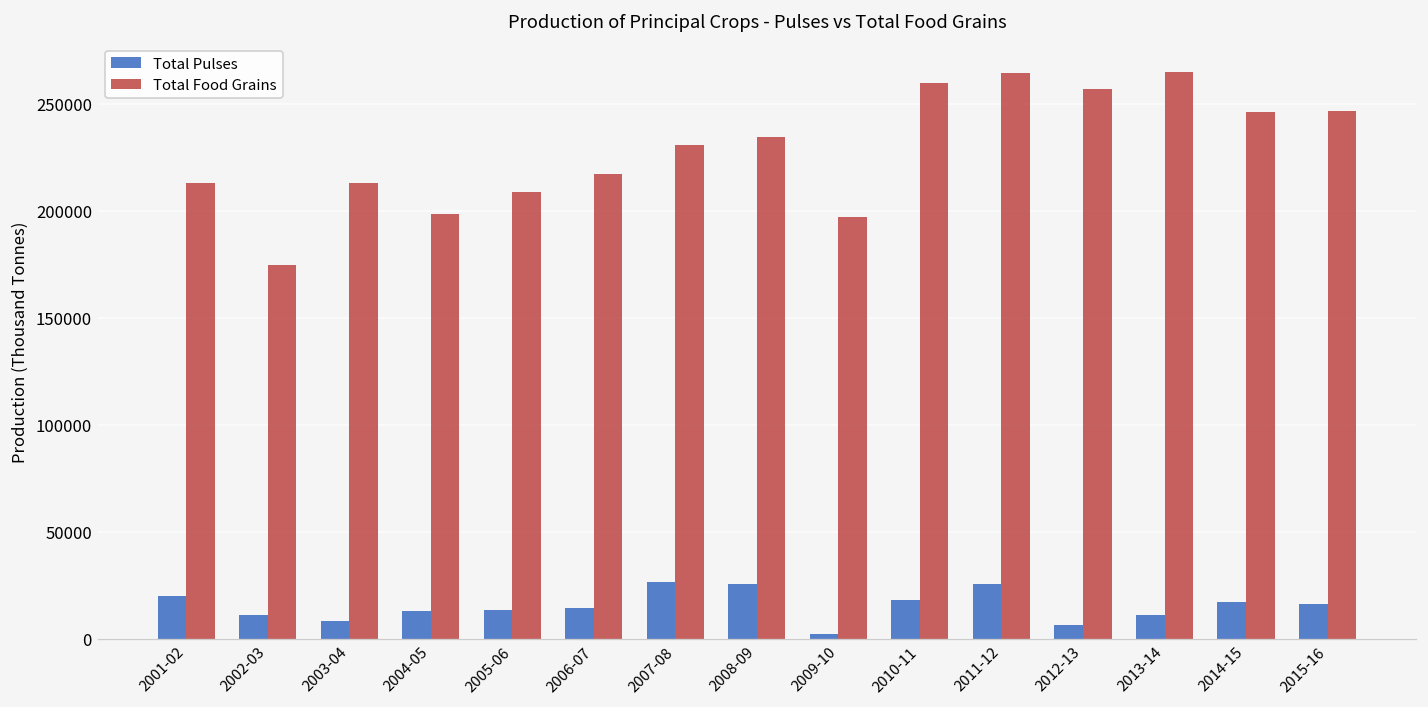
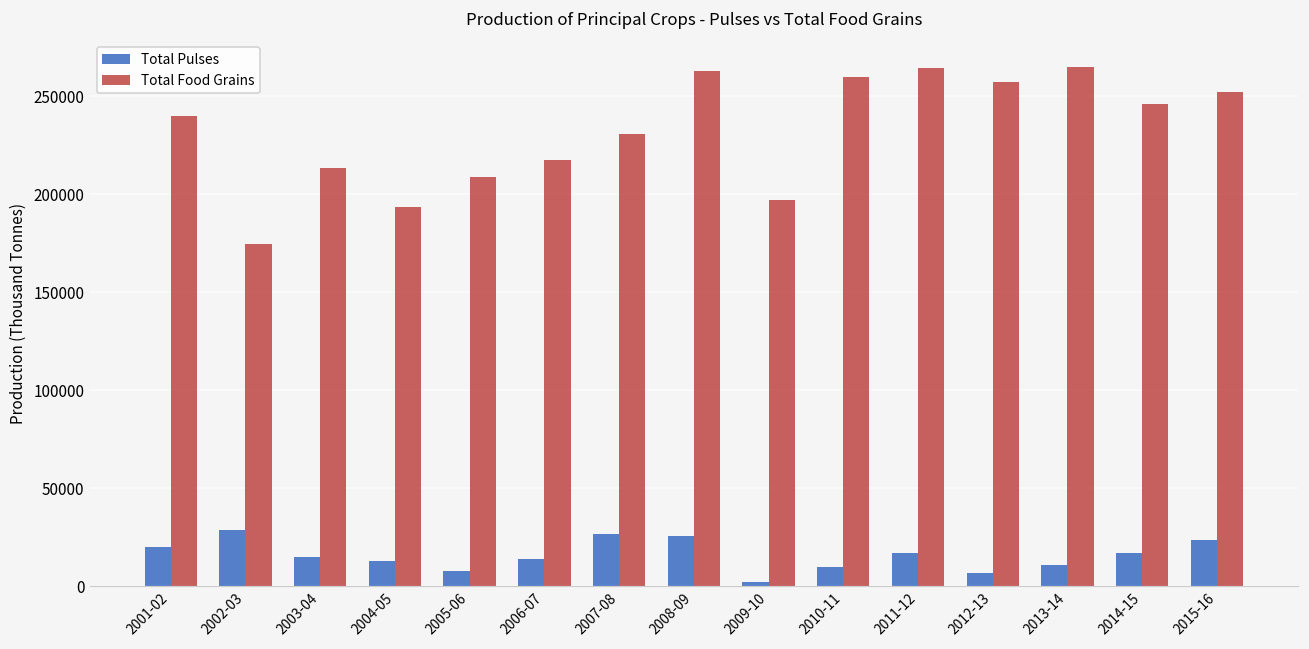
  {
    "Total Pulses": {
      "2001-02": 20000,
-     "2002-03": 11000,
-     "2003-04": 9000,
+     "2002-03": 29000,
+     "2003-04": 15000,
      "2004-05": 13000,
-     "2005-06": 13000,
+     "2005-06": 8000,
      "2006-07": 14000,
      "2007-08": 27000,
      "2008-09": 26000,
      "2009-10": 2000,
-     "2010-11": 18000,
-     "2011-12": 25000,
+     "2010-11": 10000,
+     "2011-12": 17000,
      "2012-13": 7000,
      "2013-14": 11000,
      "2014-15": 17000,
-     "2015-16": 16000
+     "2015-16": 24000
    },
    "Total Food Grains": {
-     "2001-02": 213000,
+     "2001-02": 240000,
      "2002-03": 175000,
      "2003-04": 213000,
-     "2004-05": 198000,
+     "2004-05": 193000,
      "2005-06": 209000,
      "2006-07": 217000,
      "2007-08": 231000,
-     "2008-09": 234000,
+     "2008-09": 263000,
      "2009-10": 197000,
      "2010-11": 260000,
      "2011-12": 264000,
      "2012-13": 257000,
      "2013-14": 265000,
      "2014-15": 246000,
-     "2015-16": 247000
+     "2015-16": 252000
    }
  }
